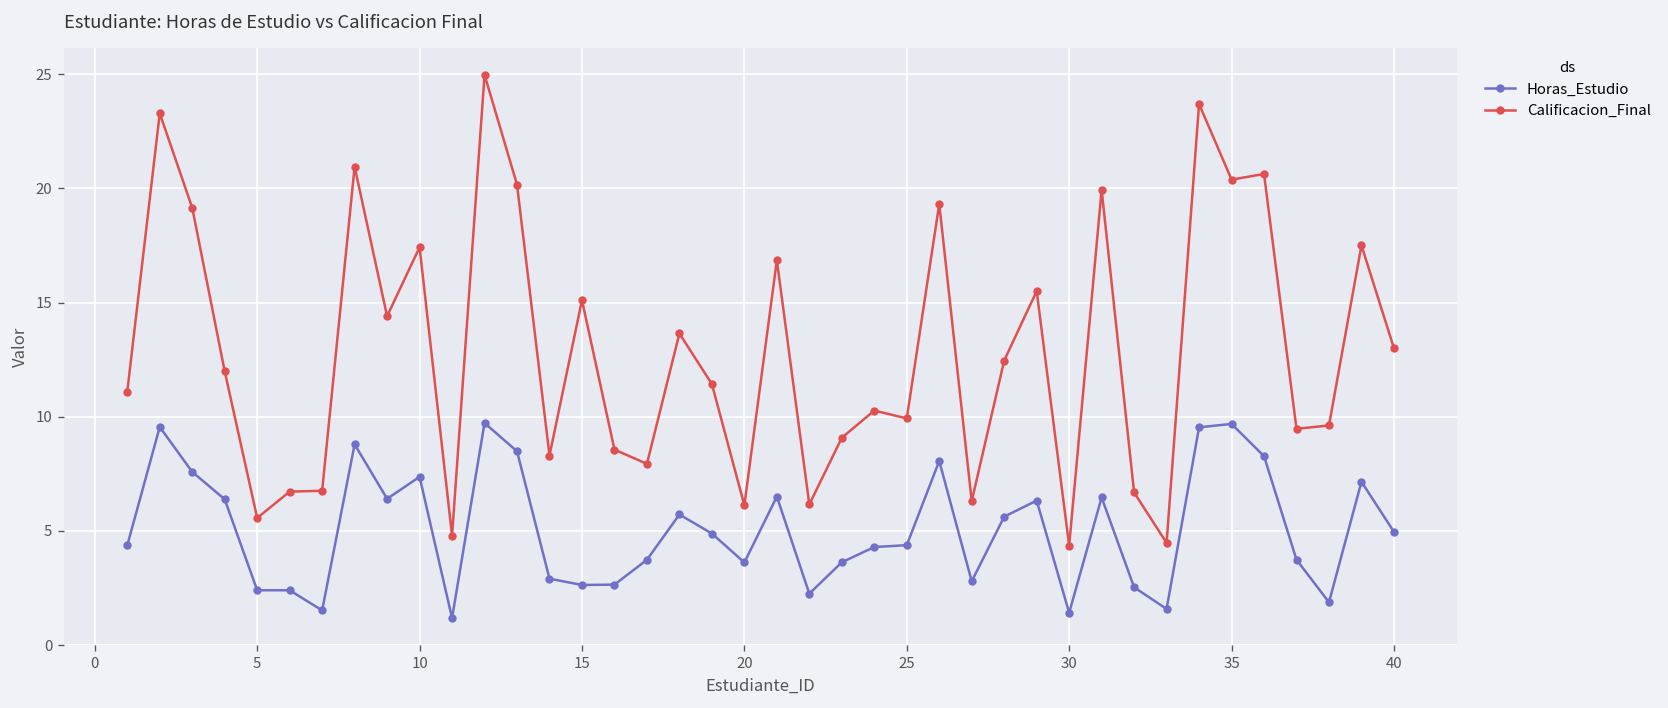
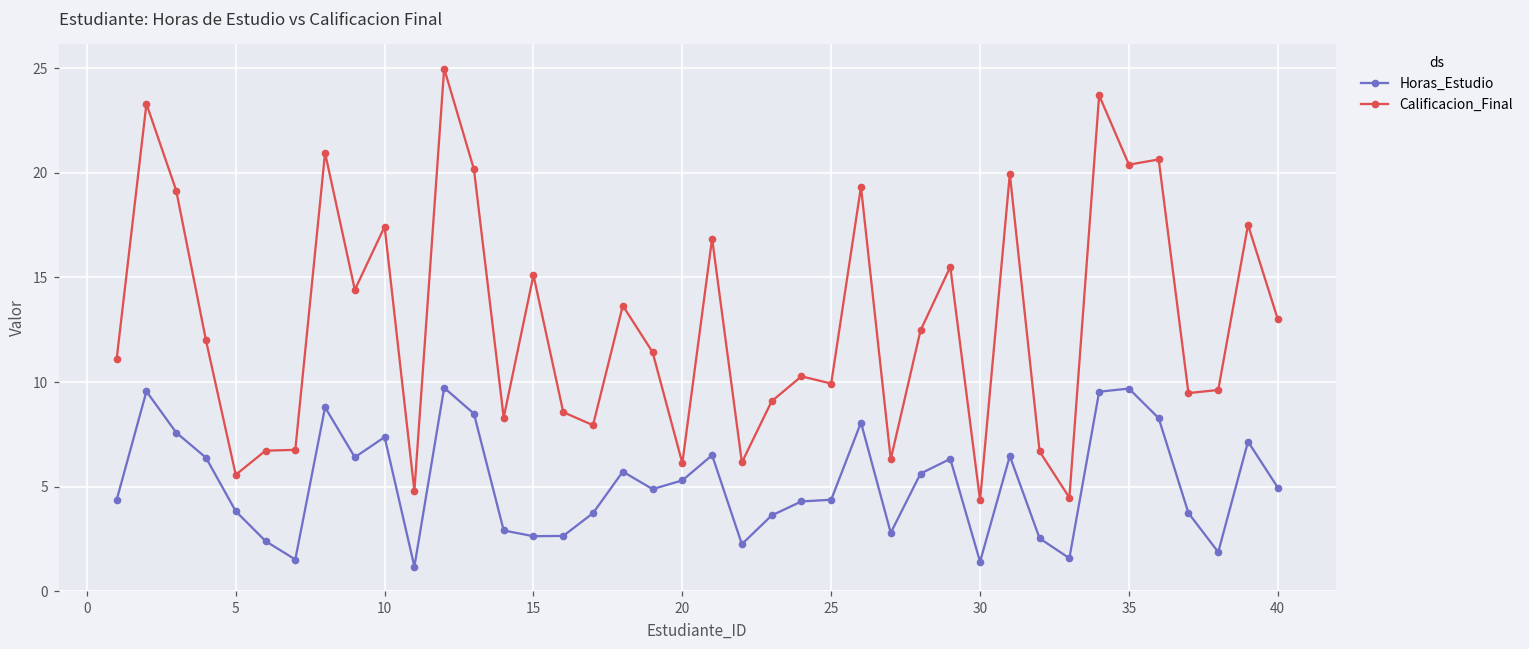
  {
    "Horas_Estudio": {
-     "5": 2.4,
+     "5": 3.8,
      "10": 7.4,
      "15": 2.6,
-     "20": 3.6,
+     "20": 5.3,
      "25": 4.4,
      "30": 1.4,
      "35": 9.7,
      "40": 5.0
    },
    "Calificacion_Final": {
      "5": 5.6,
      "10": 17.4,
      "15": 15.1,
      "20": 6.1,
      "25": 9.9,
      "30": 4.4,
      "35": 20.4,
      "40": 13.0
    }
  }
